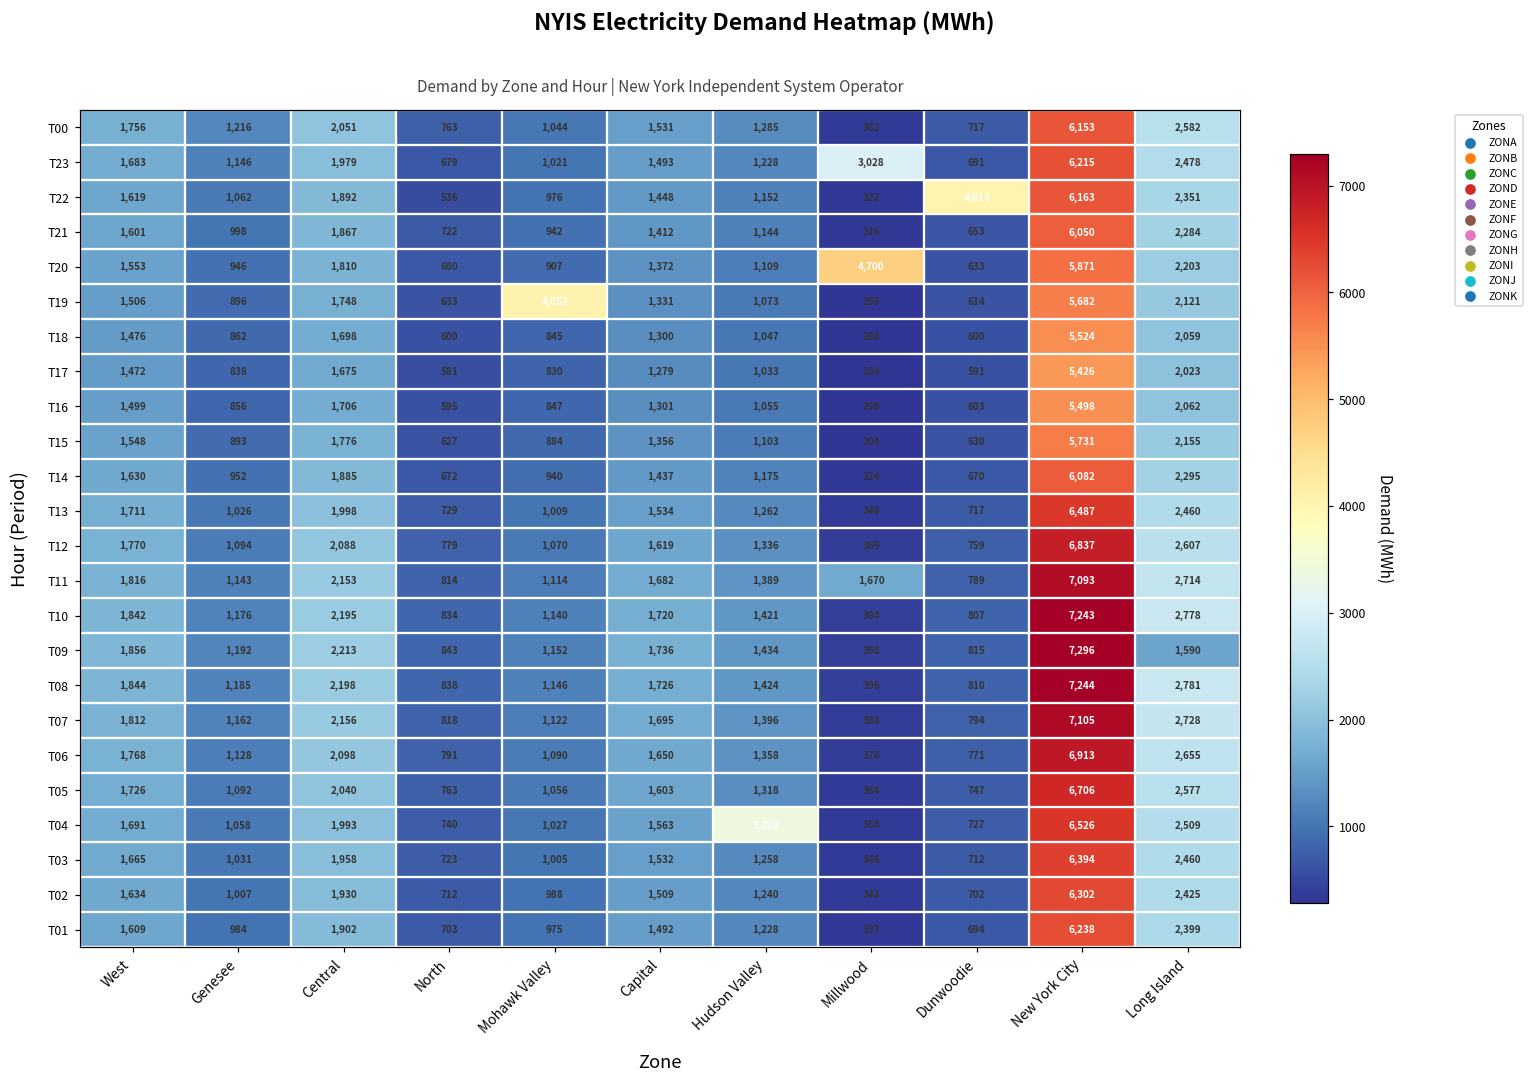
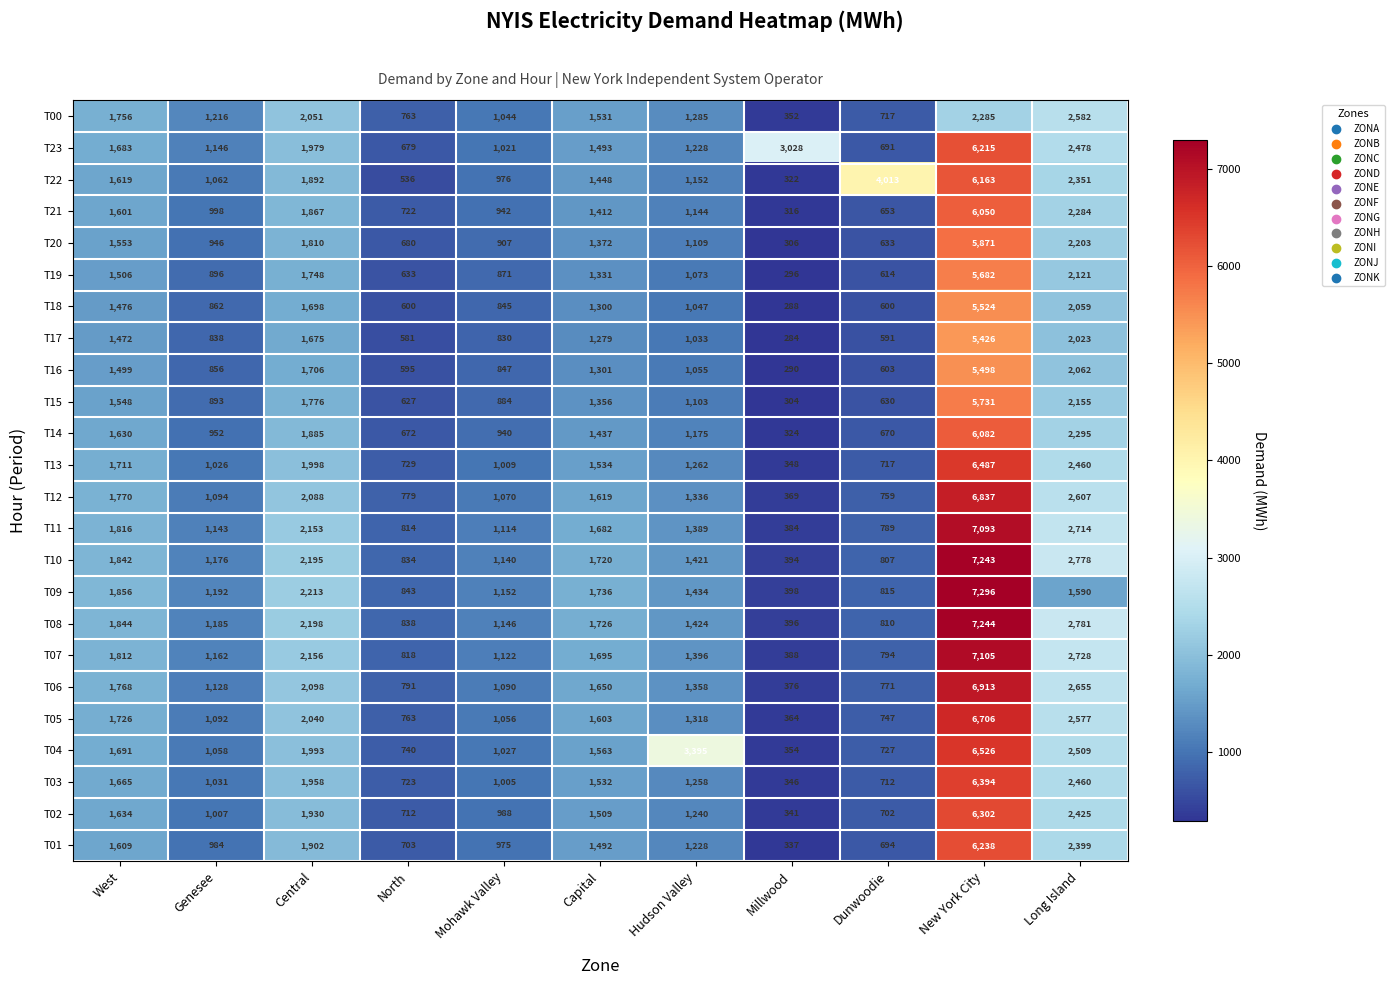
  {
    "T00": {
      "West": "1,756",
      "Genesee": "1,216",
      "Central": "2,051",
      "North": "763",
      "Mohawk Valley": "1,044",
      "Capital": "1,531",
      "Hudson Valley": "1,285",
      "Millwood": "352",
      "Dunwoodie": "717",
-     "New York City": "6,153",
+     "New York City": "2,285",
      "Long Island": "2,582"
    },
    "T20": {
      "West": "1,553",
      "Genesee": "946",
      "Central": "1,810",
      "North": "680",
      "Mohawk Valley": "907",
      "Capital": "1,372",
      "Hudson Valley": "1,109",
-     "Millwood": "4,700",
+     "Millwood": "306",
      "Dunwoodie": "633",
      "New York City": "5,871",
      "Long Island": "2,203"
    },
    "T19": {
      "West": "1,506",
      "Genesee": "896",
      "Central": "1,748",
      "North": "633",
-     "Mohawk Valley": "4,052",
+     "Mohawk Valley": "871",
      "Capital": "1,331",
      "Hudson Valley": "1,073",
      "Millwood": "296",
      "Dunwoodie": "614",
      "New York City": "5,682",
      "Long Island": "2,121"
    },
    "T11": {
      "West": "1,816",
      "Genesee": "1,143",
      "Central": "2,153",
      "North": "814",
      "Mohawk Valley": "1,114",
      "Capital": "1,682",
      "Hudson Valley": "1,389",
-     "Millwood": "1,670",
+     "Millwood": "384",
      "Dunwoodie": "789",
      "New York City": "7,093",
      "Long Island": "2,714"
    }
  }
